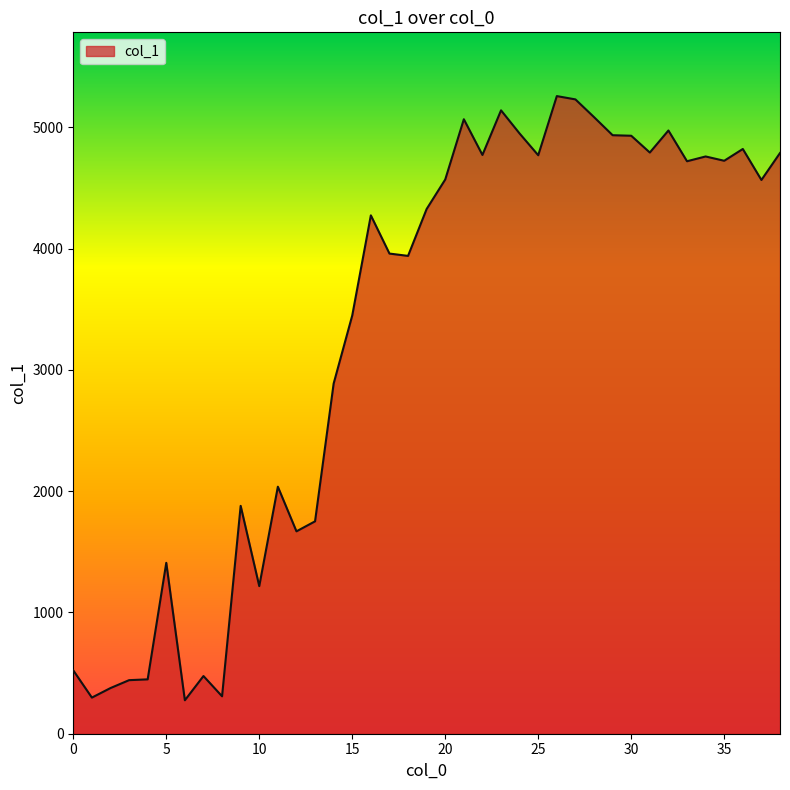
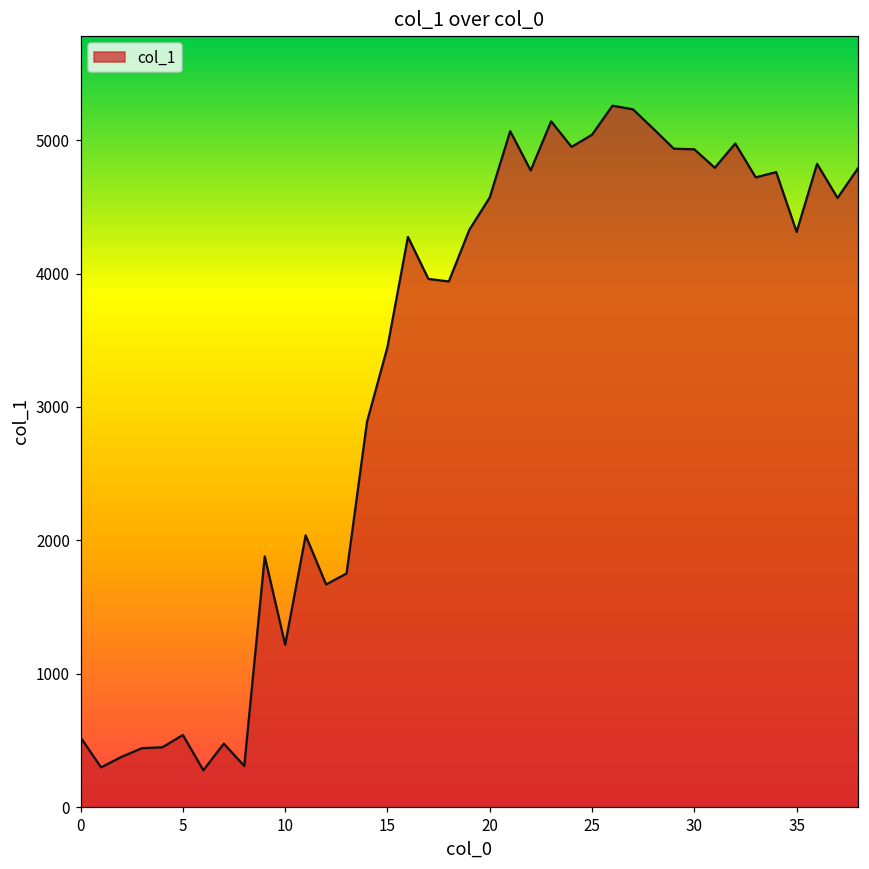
  {
    "0": 520,
-   "5": 1410,
+   "5": 540,
    "10": 1220,
    "15": 3450,
    "20": 4570,
-   "25": 4770,
+   "25": 5040,
    "30": 4930,
-   "35": 4720
+   "35": 4310
  }
